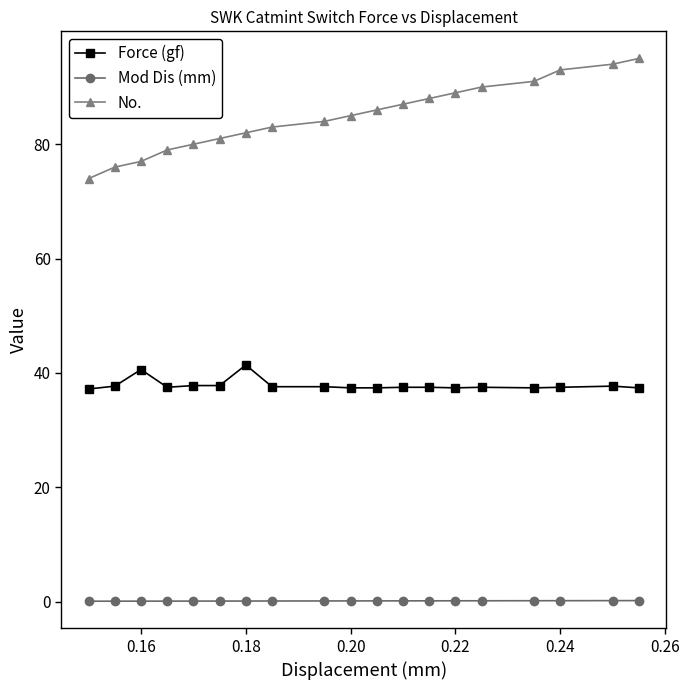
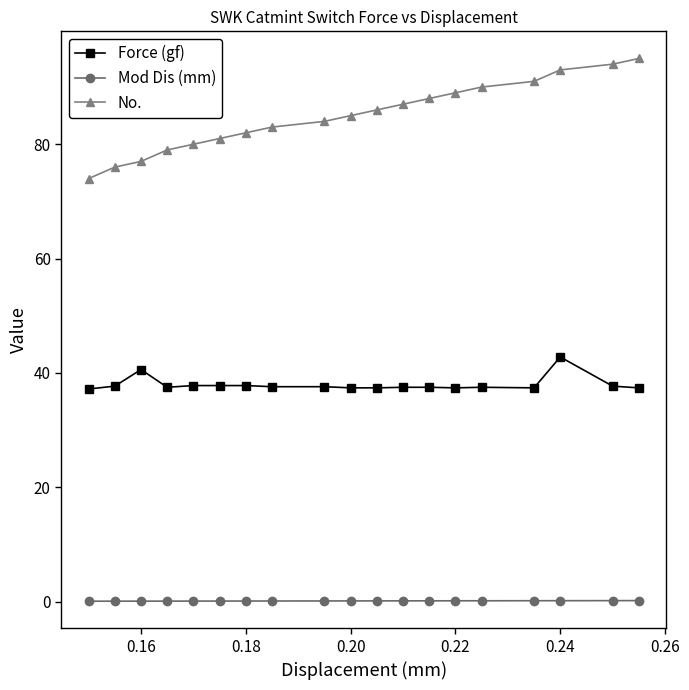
  {
    "Force (gf)": {
      "0.16": 41,
-     "0.18": 41,
+     "0.18": 38,
      "0.20": 37,
      "0.22": 37,
-     "0.24": 38
+     "0.24": 43
    }
  }
